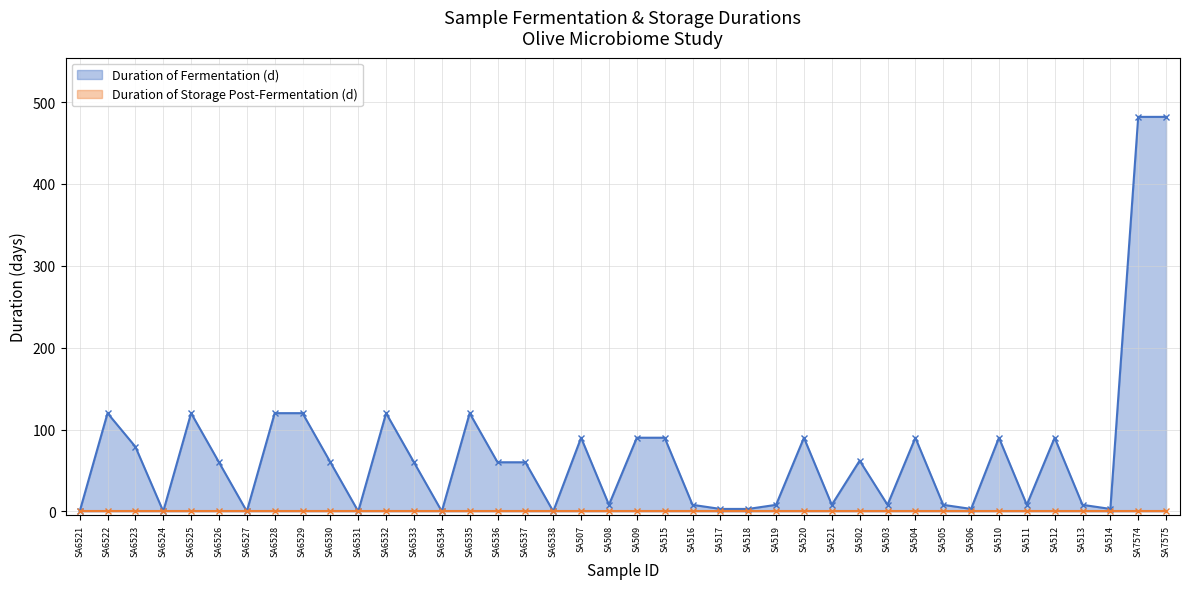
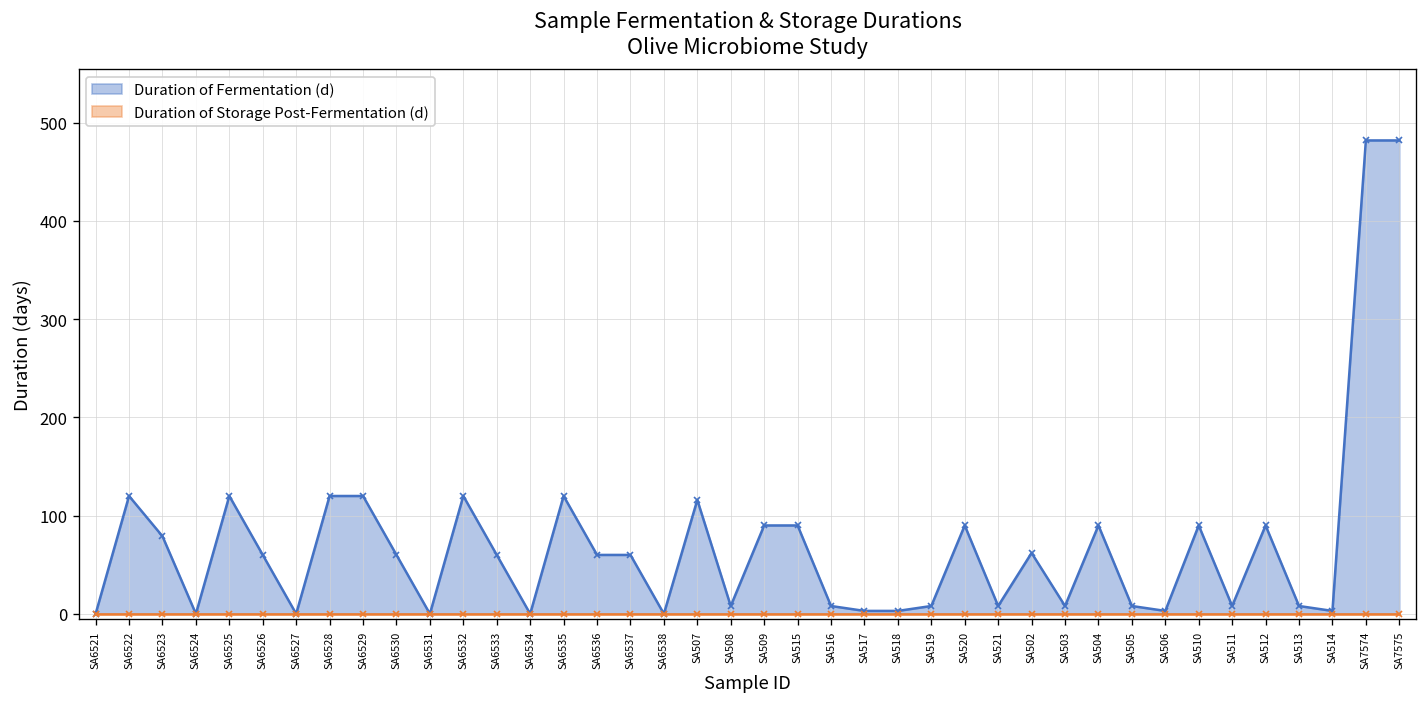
  {
    "Duration of Fermentation (d)": {
      "SA6522": 120,
      "SA6523": 80,
      "SA6525": 120,
      "SA6526": 60,
      "SA6528": 120,
      "SA6529": 120,
      "SA6530": 60,
      "SA6532": 120,
      "SA6533": 60,
      "SA6535": 120,
      "SA6536": 60,
      "SA6537": 60,
-     "SA507": 90,
+     "SA507": 120,
      "SA508": 10,
      "SA509": 90,
      "SA515": 90,
      "SA516": 10,
      "SA519": 10,
      "SA520": 90,
      "SA521": 10,
      "SA502": 60,
      "SA503": 10,
      "SA504": 90,
      "SA505": 10,
      "SA510": 90,
      "SA511": 10,
      "SA512": 90,
      "SA513": 10,
      "SA7574": 480,
      "SA7575": 480
    },
    "Duration of Storage Post-Fermentation (d)": {
      "SA6522": 0,
      "SA6523": 0,
      "SA6525": 0,
      "SA6526": 0,
      "SA6528": 0,
      "SA6529": 0,
      "SA6530": 0,
      "SA6532": 0,
      "SA6533": 0,
      "SA6535": 0,
      "SA6536": 0,
      "SA6537": 0,
      "SA507": 0,
      "SA508": 0,
      "SA509": 0,
      "SA515": 0,
      "SA516": 0,
      "SA519": 0,
      "SA520": 0,
      "SA521": 0,
      "SA502": 0,
      "SA503": 0,
      "SA504": 0,
      "SA505": 0,
      "SA510": 0,
      "SA511": 0,
      "SA512": 0,
      "SA513": 0,
      "SA7574": 0,
      "SA7575": 0
    }
  }
